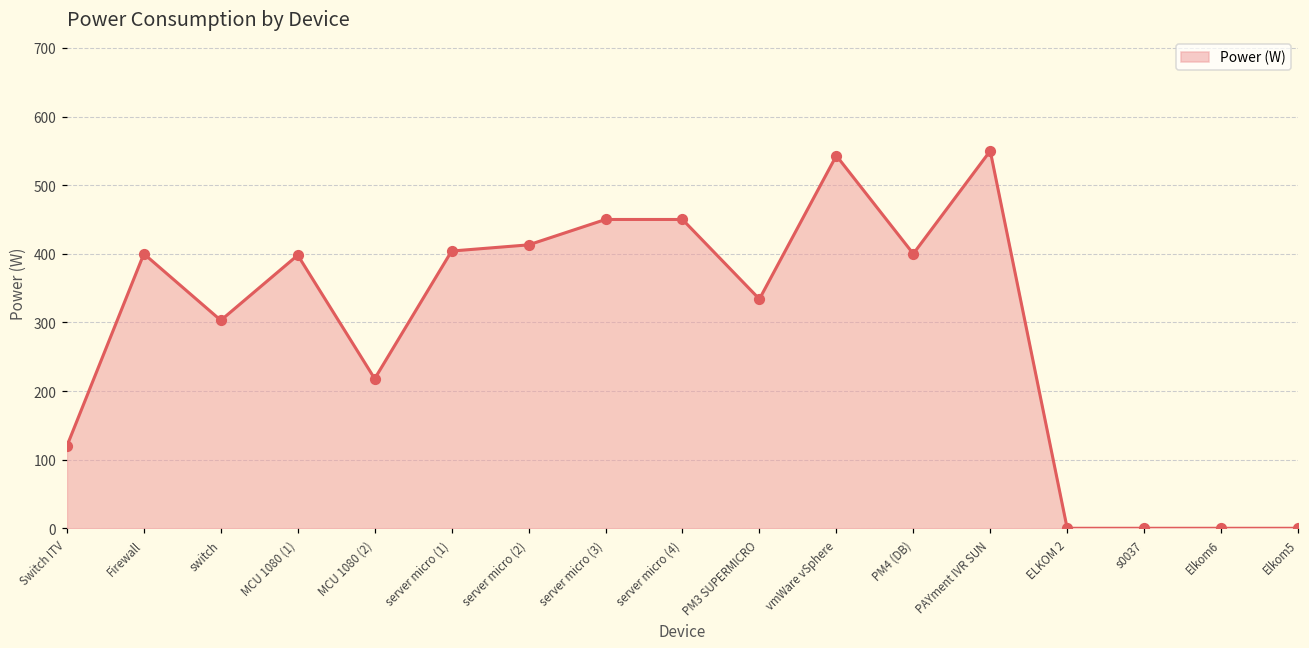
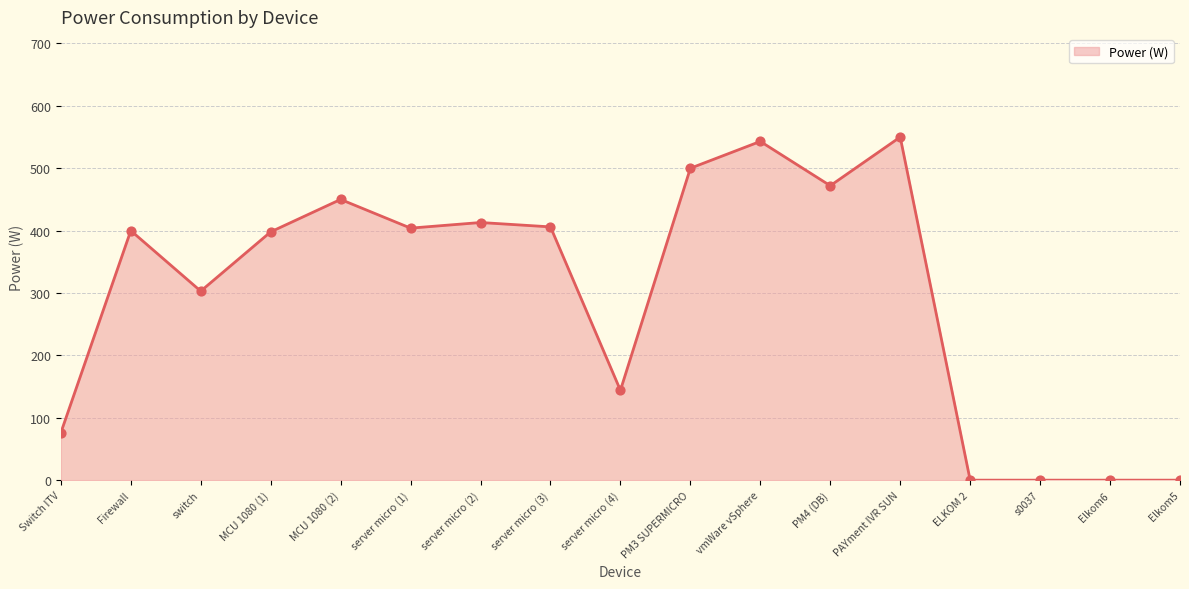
  {
-   "Switch ITV": 120,
+   "Switch ITV": 80,
    "Firewall": 400,
    "switch": 300,
    "MCU 1080 (1)": 400,
-   "MCU 1080 (2)": 220,
+   "MCU 1080 (2)": 450,
    "server micro (1)": 400,
    "server micro (2)": 410,
-   "server micro (3)": 450,
-   "server micro (4)": 450,
-   "PM3 SUPERMICRO": 330,
+   "server micro (3)": 410,
+   "server micro (4)": 140,
+   "PM3 SUPERMICRO": 500,
    "vmWare vSphere": 540,
-   "PM4 (DB)": 400,
+   "PM4 (DB)": 470,
    "PAYment IVR SUN": 550,
    "ELKOM 2": 0,
    "s0037": 0,
    "Elkom6": 0,
    "Elkom5": 0
  }
